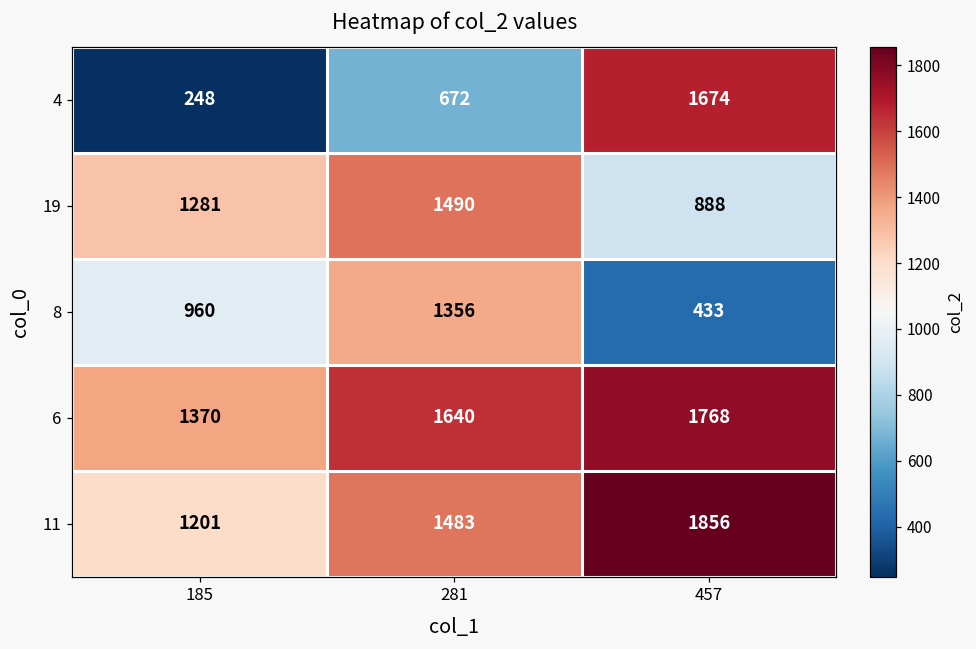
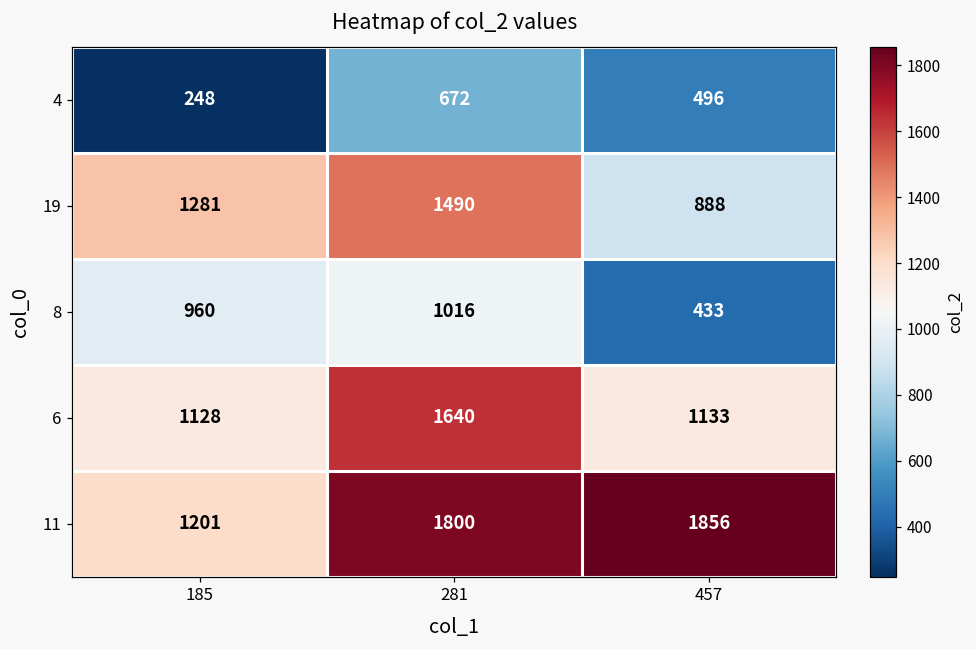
  {
    "4": {
      "185": 248,
      "281": 672,
-     "457": 1674
+     "457": 496
    },
    "19": {
      "185": 1281,
      "281": 1490,
      "457": 888
    },
    "8": {
      "185": 960,
-     "281": 1356,
+     "281": 1016,
      "457": 433
    },
    "6": {
-     "185": 1370,
+     "185": 1128,
      "281": 1640,
-     "457": 1768
+     "457": 1133
    },
    "11": {
      "185": 1201,
-     "281": 1483,
+     "281": 1800,
      "457": 1856
    }
  }
